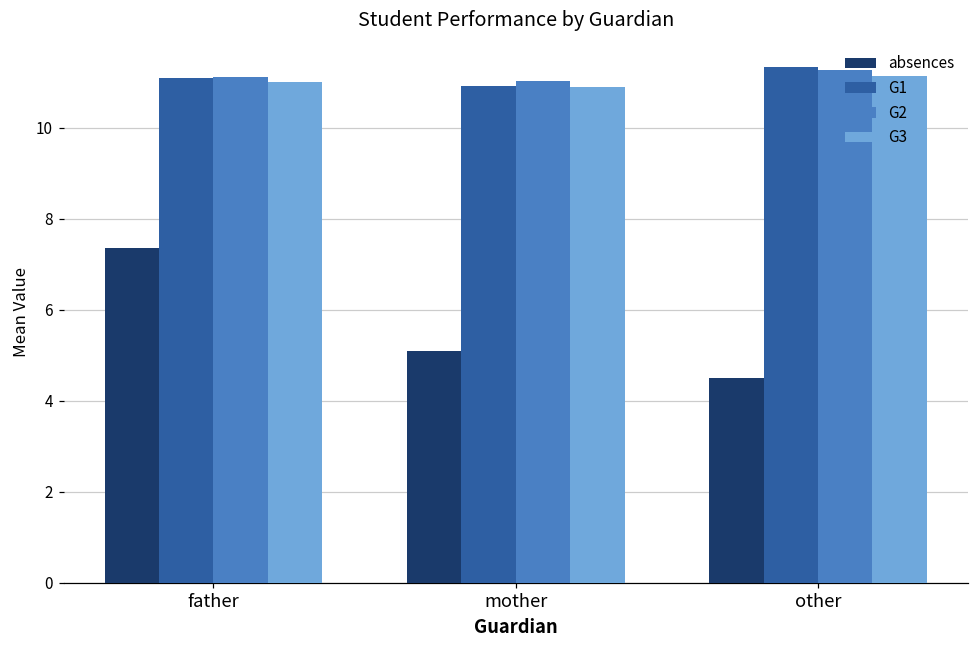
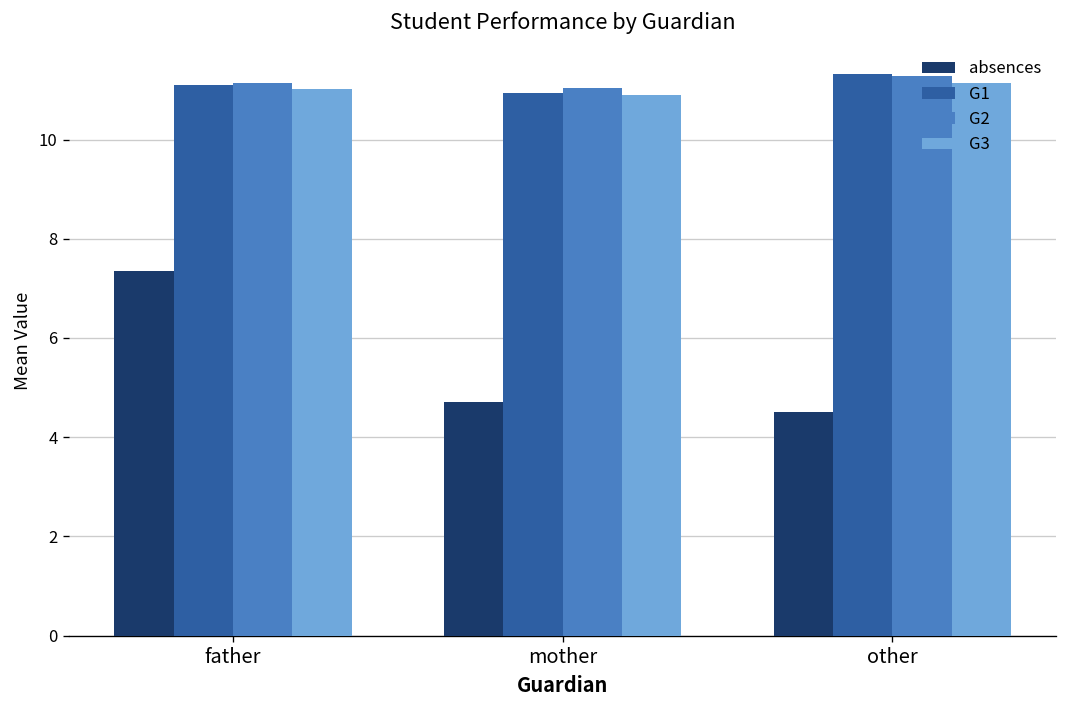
  {
    "absences": {
      "father": 7.4,
-     "mother": 5.1,
+     "mother": 4.7,
      "other": 4.5
    }
  }
